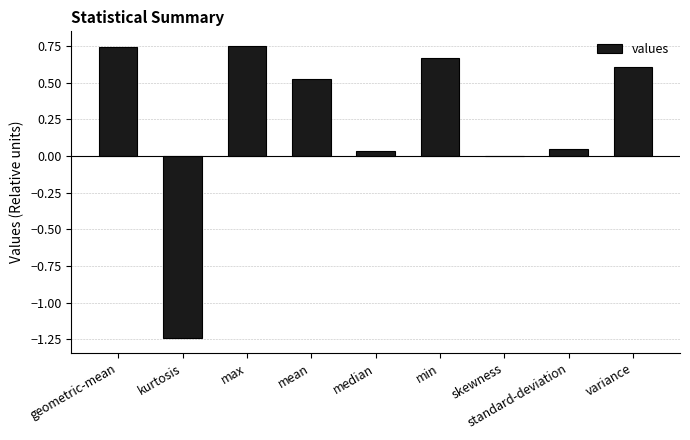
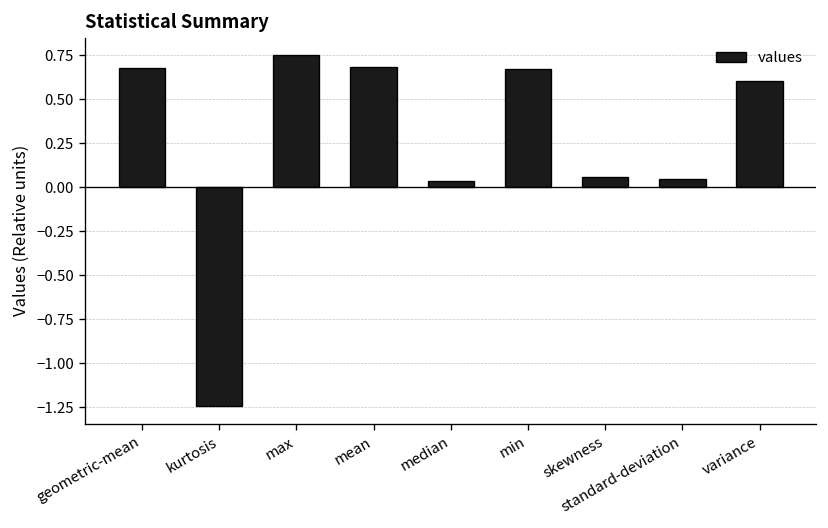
  {
-   "geometric-mean": 0.74,
+   "geometric-mean": 0.68,
    "kurtosis": -1.24,
    "max": 0.75,
-   "mean": 0.52,
+   "mean": 0.68,
    "median": 0.04,
    "min": 0.67,
-   "skewness": 0.00,
+   "skewness": 0.06,
    "standard-deviation": 0.05,
    "variance": 0.60
  }
